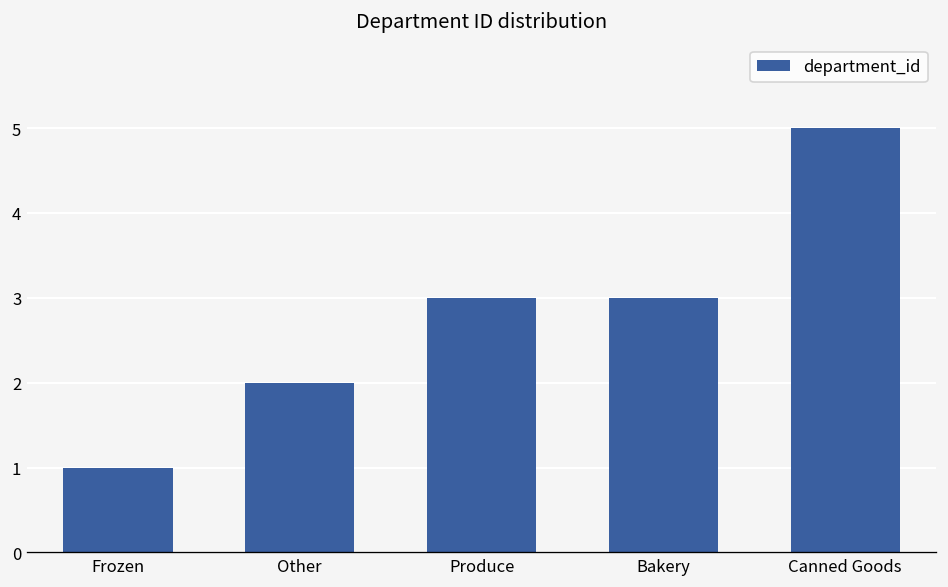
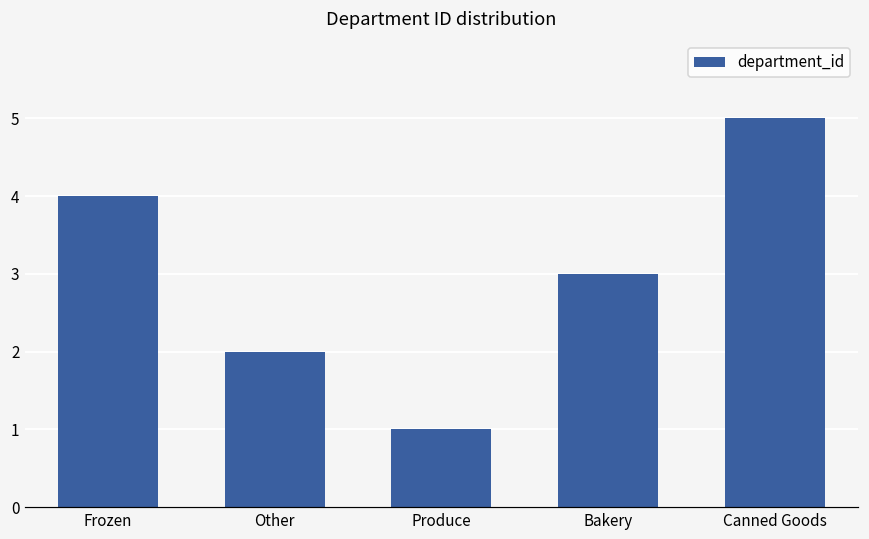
  {
-   "Frozen": 1,
+   "Frozen": 4,
    "Other": 2,
-   "Produce": 3,
+   "Produce": 1,
    "Bakery": 3,
    "Canned Goods": 5
  }
